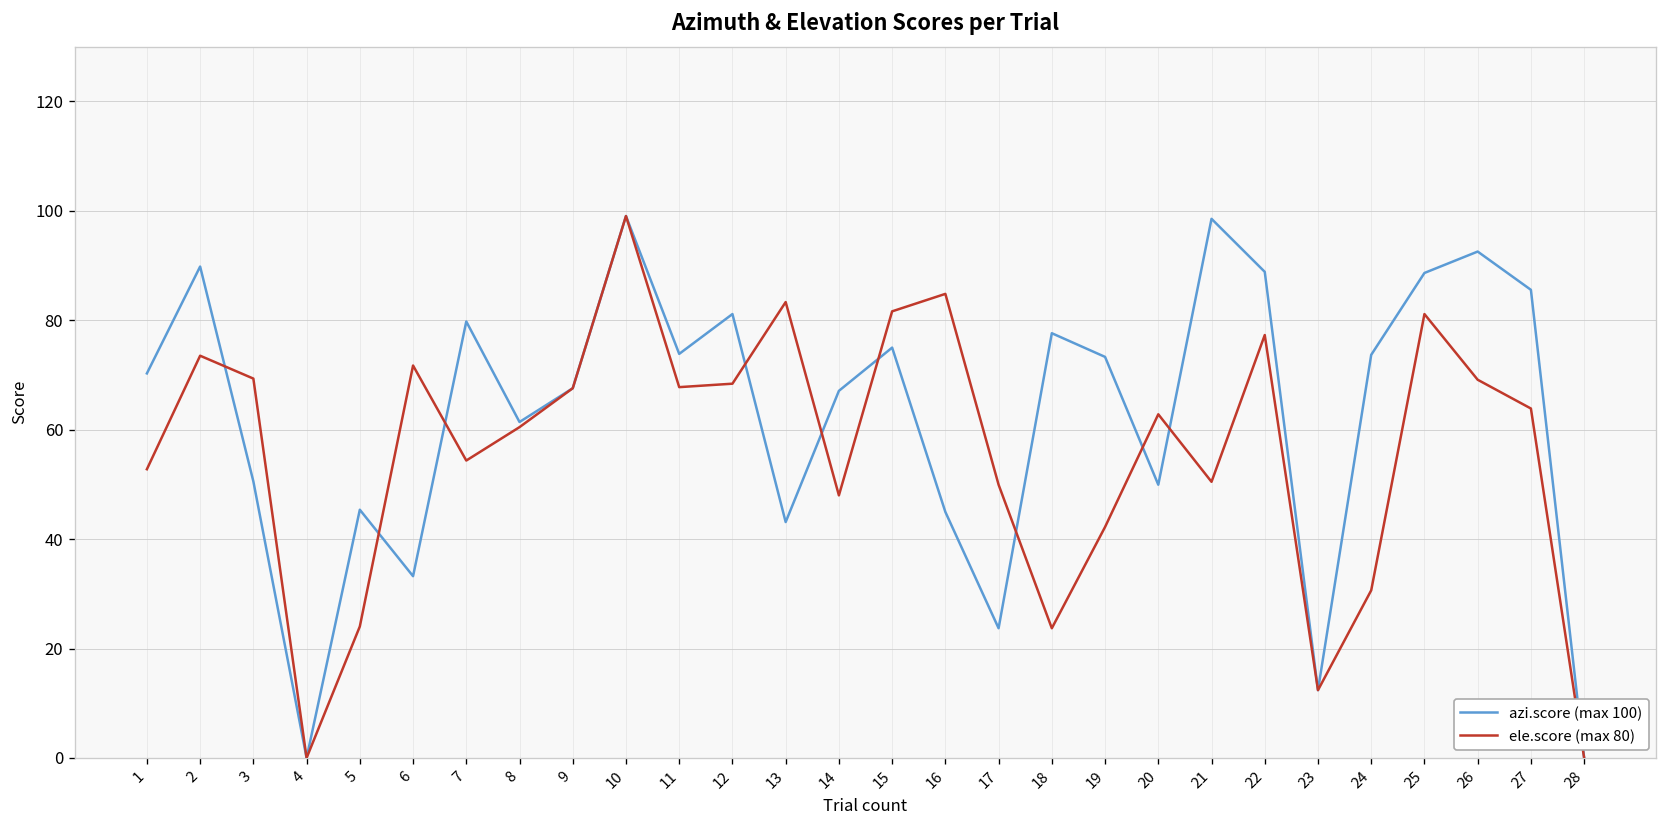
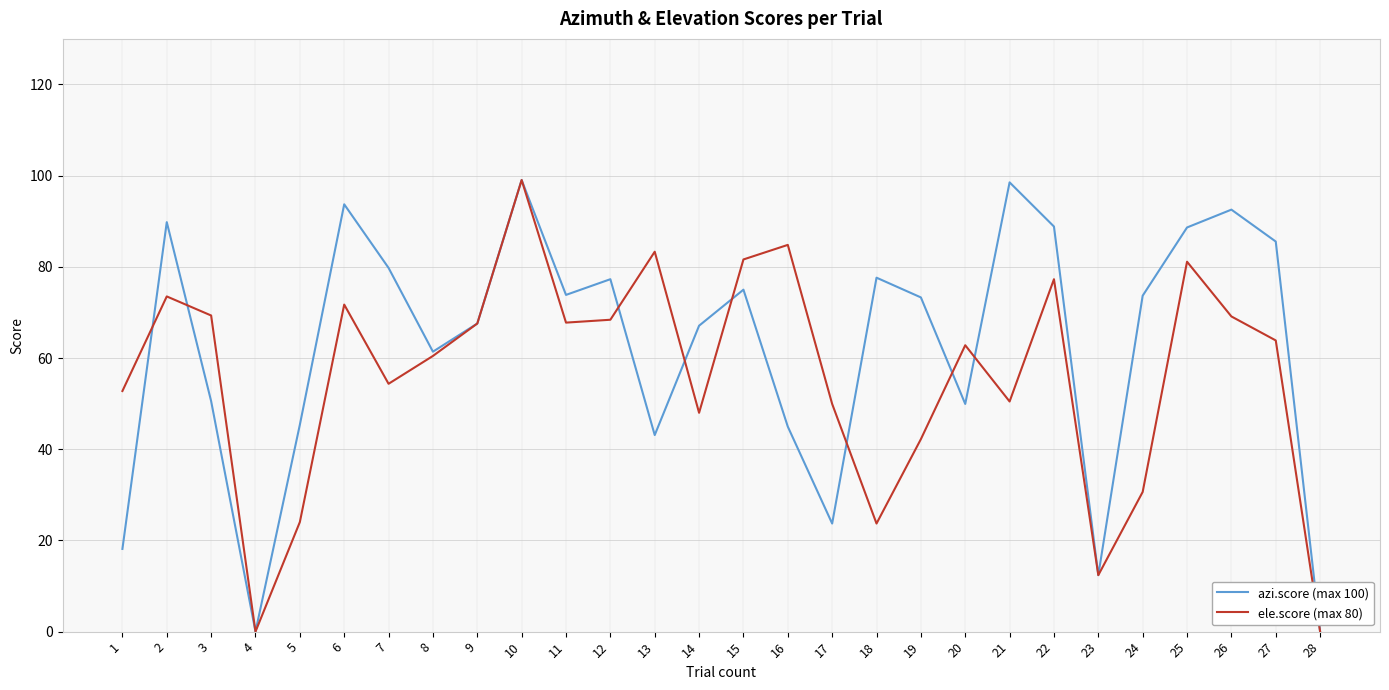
  {
    "azi.score (max 100)": {
-     "1": 70,
+     "1": 18,
      "2": 90,
      "3": 51,
      "5": 45,
-     "6": 33,
+     "6": 94,
      "7": 80,
      "8": 61,
      "11": 74,
-     "12": 81,
+     "12": 77,
      "13": 43,
      "14": 67,
      "15": 75,
      "16": 45,
      "17": 24,
      "18": 78,
      "19": 73,
      "20": 50,
      "21": 99,
      "22": 89,
      "24": 74,
      "25": 89,
      "26": 93,
      "27": 86
    },
    "ele.score (max 80)": {
      "1": 53,
      "2": 74,
      "3": 69,
      "5": 24,
      "6": 72,
      "7": 54,
      "8": 60,
      "11": 68,
      "12": 68,
      "13": 83,
      "14": 48,
      "15": 82,
      "16": 85,
      "17": 50,
      "18": 24,
      "19": 42,
      "20": 63,
      "21": 50,
      "22": 77,
      "24": 31,
      "25": 81,
      "26": 69,
      "27": 64
    }
  }
